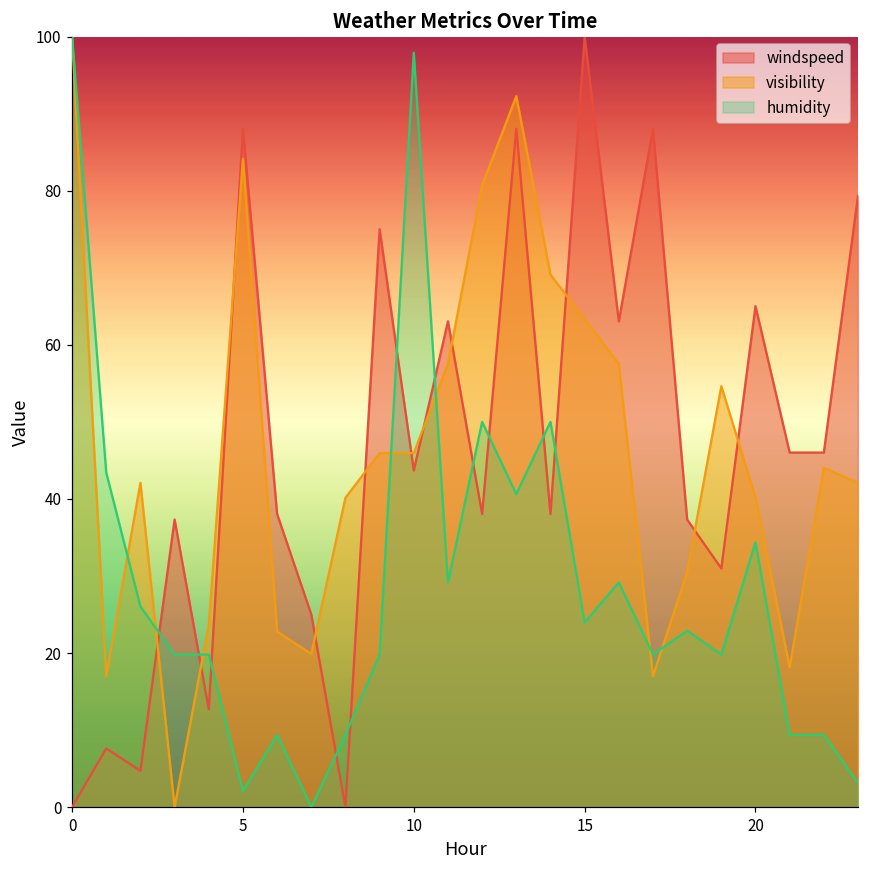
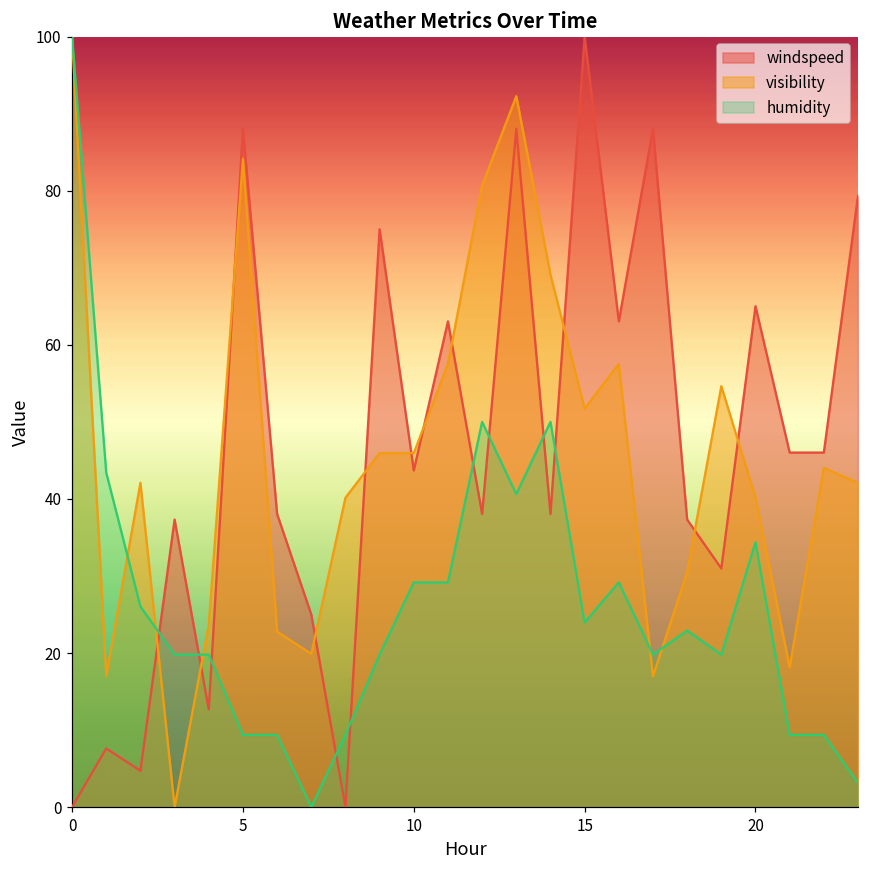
  {
    "windspeed": {
      "0": 0,
      "5": 88,
      "10": 44,
      "15": 100,
      "20": 65
    },
    "visibility": {
      "5": 84,
      "10": 46,
-     "15": 63,
+     "15": 52,
      "20": 40
    },
    "humidity": {
-     "5": 2,
-     "10": 98,
+     "5": 9,
+     "10": 29,
      "15": 24,
      "20": 34
    }
  }
